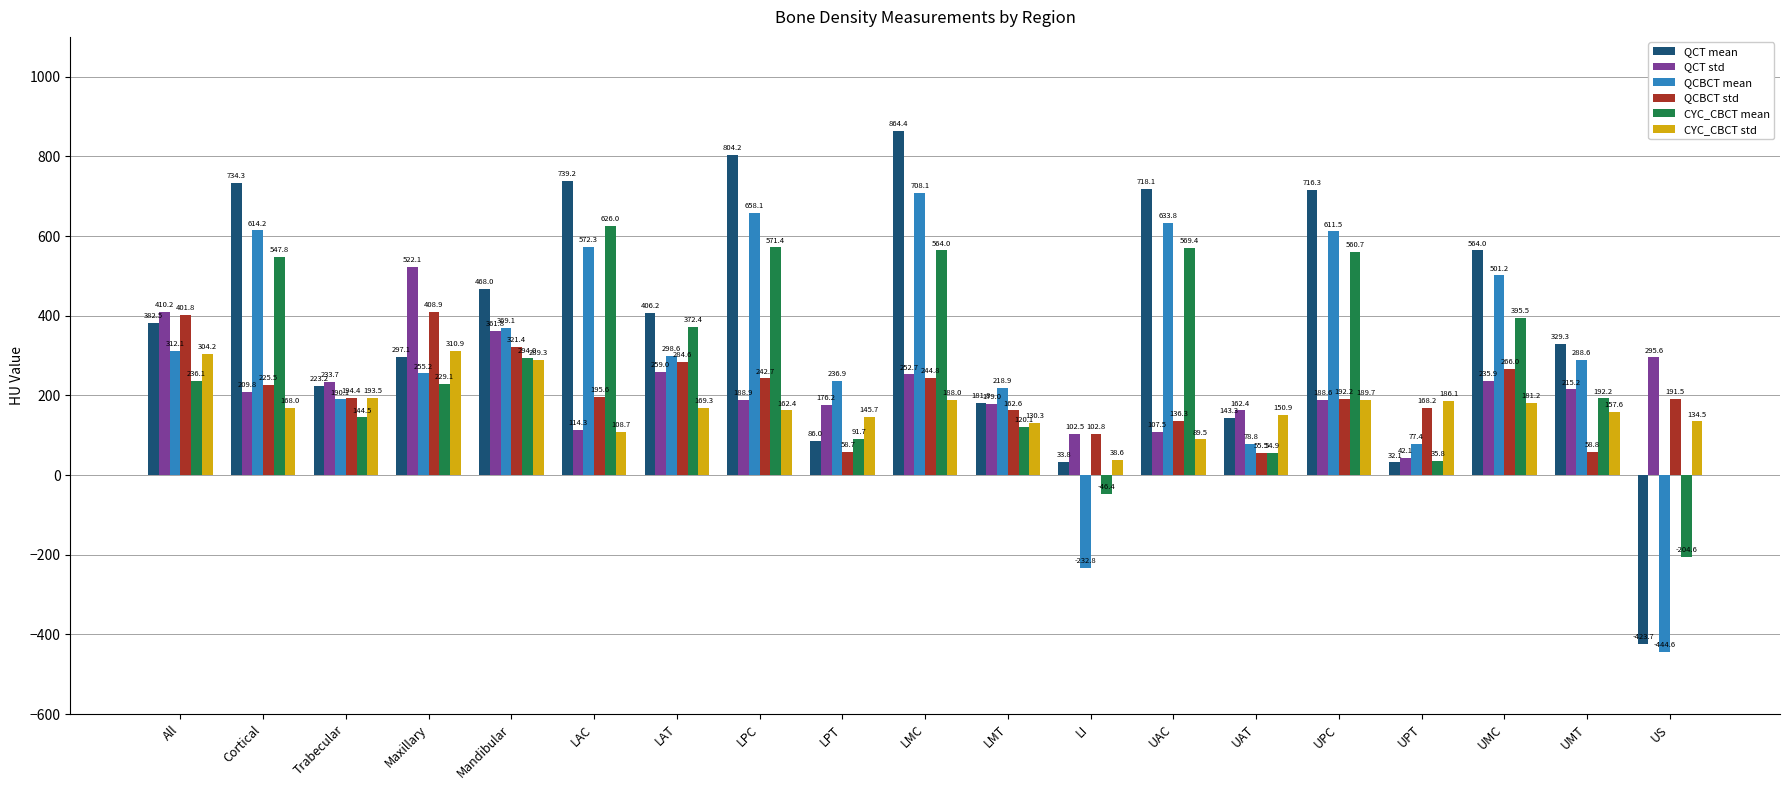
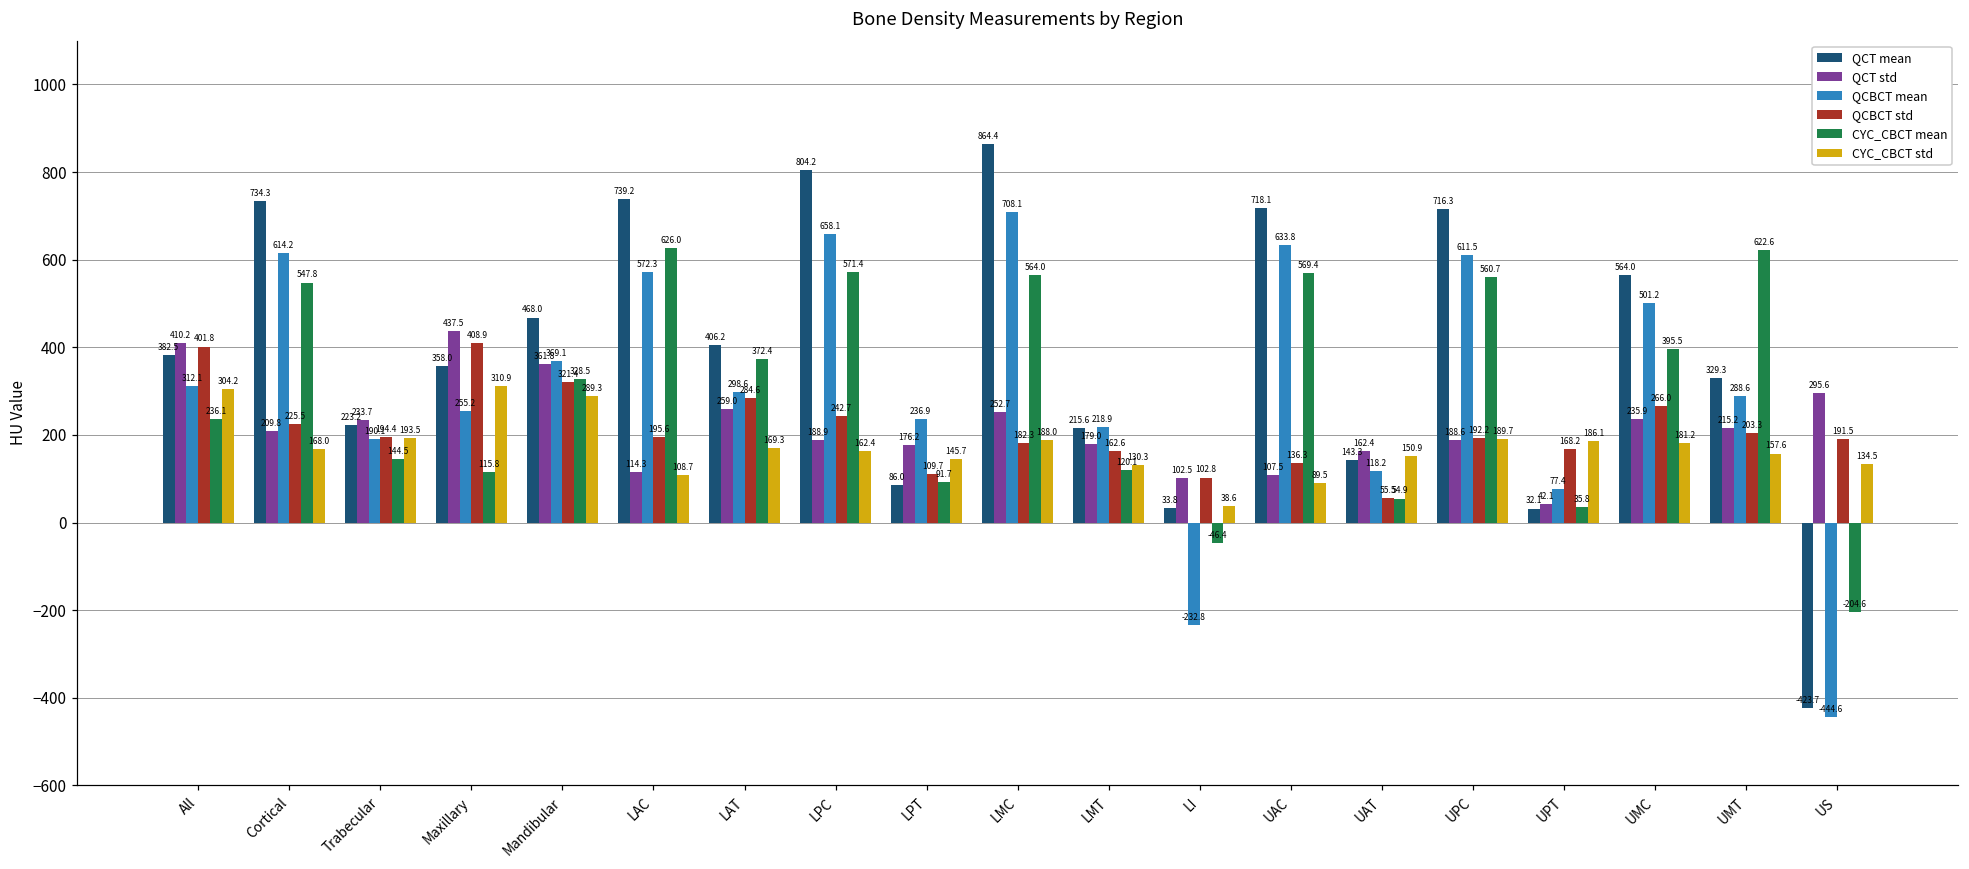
  {
    "QCT mean": {
      "All": 382.5,
      "Cortical": 734.3,
-     "Maxillary": 297.1,
+     "Maxillary": 358.0,
      "Mandibular": 468.0,
      "LAC": 739.2,
      "LAT": 406.2,
      "LPC": 804.2,
      "LPT": 86.0,
      "LMC": 864.4,
-     "LMT": 181.8,
+     "LMT": 215.6,
      "LI": 33.8,
      "UAC": 718.1,
      "UAT": 143.3,
      "UPC": 716.3,
      "UPT": 32.1,
      "UMC": 564.0,
      "UMT": 329.3,
      "US": -423.7
    },
    "QCT std": {
      "All": 410.2,
      "Cortical": 209.8,
-     "Maxillary": 522.1,
+     "Maxillary": 437.5,
      "LAC": 114.3,
      "LAT": 259.0,
      "LPC": 188.9,
      "LPT": 176.2,
      "LMC": 252.7,
      "LI": 102.5,
      "UAC": 107.5,
      "UAT": 162.4,
      "UPC": 188.6,
      "UPT": 42.1,
      "UMC": 235.9,
      "UMT": 215.2,
      "US": 295.6
    },
    "QCBCT mean": {
      "All": 312.1,
      "Cortical": 614.2,
      "Maxillary": 255.2,
      "LAC": 572.3,
      "LAT": 298.6,
      "LPC": 658.1,
      "LPT": 236.9,
      "LMC": 708.1,
      "LMT": 218.9,
      "LI": -232.8,
      "UAC": 633.8,
-     "UAT": 78.8,
+     "UAT": 118.2,
      "UPC": 611.5,
      "UPT": 77.4,
      "UMC": 501.2,
      "UMT": 288.6,
      "US": -444.6
    },
    "QCBCT std": {
      "All": 401.8,
      "Cortical": 225.5,
      "Maxillary": 408.9,
      "Mandibular": 321.4,
      "LAC": 195.6,
      "LAT": 284.6,
      "LPC": 242.7,
-     "LPT": 58.7,
-     "LMC": 244.8,
+     "LPT": 109.7,
+     "LMC": 182.3,
      "LMT": 162.6,
      "LI": 102.8,
      "UAC": 136.3,
      "UPC": 192.2,
      "UPT": 168.2,
      "UMC": 266.0,
-     "UMT": 58.8,
+     "UMT": 203.3,
      "US": 191.5
    },
    "CYC_CBCT mean": {
      "All": 236.1,
      "Cortical": 547.8,
      "Trabecular": 144.5,
-     "Maxillary": 229.1,
-     "Mandibular": 294.0,
+     "Maxillary": 115.8,
+     "Mandibular": 328.5,
      "LAC": 626.0,
      "LAT": 372.4,
      "LPC": 571.4,
      "LPT": 91.7,
      "LMC": 564.0,
      "LI": -46.4,
      "UAC": 569.4,
      "UPC": 560.7,
      "UPT": 35.8,
      "UMC": 395.5,
-     "UMT": 192.2,
+     "UMT": 622.6,
      "US": -204.6
    },
    "CYC_CBCT std": {
      "All": 304.2,
      "Cortical": 168.0,
      "Trabecular": 193.5,
      "Maxillary": 310.9,
      "LAC": 108.7,
      "LAT": 169.3,
      "LPC": 162.4,
      "LPT": 145.7,
      "LMC": 188.0,
      "LI": 38.6,
      "UAC": 89.5,
      "UAT": 150.9,
      "UPC": 189.7,
      "UPT": 186.1,
      "UMC": 181.2,
      "UMT": 157.6,
      "US": 134.5
    }
  }
